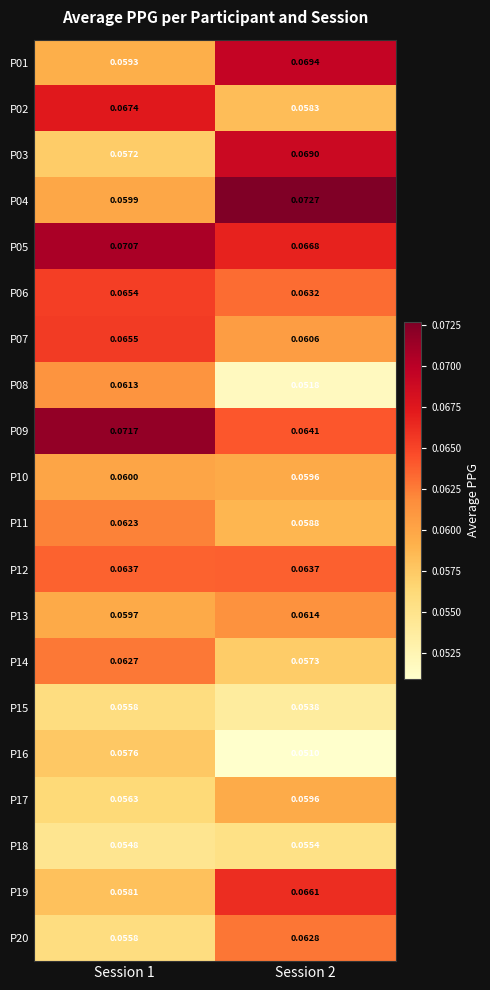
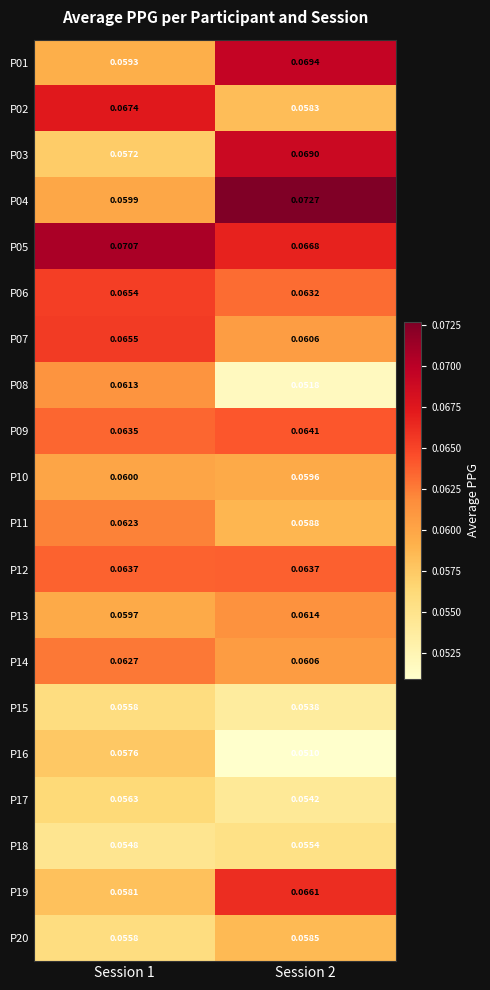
  {
    "P01": {
      "Session 1": 0.0593,
      "Session 2": 0.0694
    },
    "P02": {
      "Session 1": 0.0674,
      "Session 2": 0.0583
    },
    "P03": {
      "Session 1": 0.0572,
      "Session 2": 0.0690
    },
    "P04": {
      "Session 1": 0.0599,
      "Session 2": 0.0727
    },
    "P05": {
      "Session 1": 0.0707,
      "Session 2": 0.0668
    },
    "P06": {
      "Session 1": 0.0654,
      "Session 2": 0.0632
    },
    "P07": {
      "Session 1": 0.0655,
      "Session 2": 0.0606
    },
    "P08": {
      "Session 1": 0.0613,
      "Session 2": 0.0518
    },
    "P09": {
-     "Session 1": 0.0717,
+     "Session 1": 0.0635,
      "Session 2": 0.0641
    },
    "P10": {
      "Session 1": 0.0600,
      "Session 2": 0.0596
    },
    "P11": {
      "Session 1": 0.0623,
      "Session 2": 0.0588
    },
    "P12": {
      "Session 1": 0.0637,
      "Session 2": 0.0637
    },
    "P13": {
      "Session 1": 0.0597,
      "Session 2": 0.0614
    },
    "P14": {
      "Session 1": 0.0627,
-     "Session 2": 0.0573
+     "Session 2": 0.0606
    },
    "P15": {
      "Session 1": 0.0558,
      "Session 2": 0.0538
    },
    "P16": {
      "Session 1": 0.0576,
      "Session 2": 0.0510
    },
    "P17": {
      "Session 1": 0.0563,
-     "Session 2": 0.0596
+     "Session 2": 0.0542
    },
    "P18": {
      "Session 1": 0.0548,
      "Session 2": 0.0554
    },
    "P19": {
      "Session 1": 0.0581,
      "Session 2": 0.0661
    },
    "P20": {
      "Session 1": 0.0558,
-     "Session 2": 0.0628
+     "Session 2": 0.0585
    }
  }
